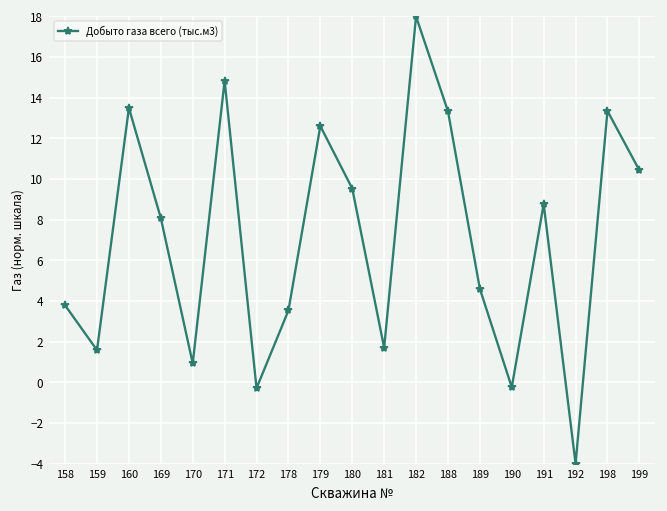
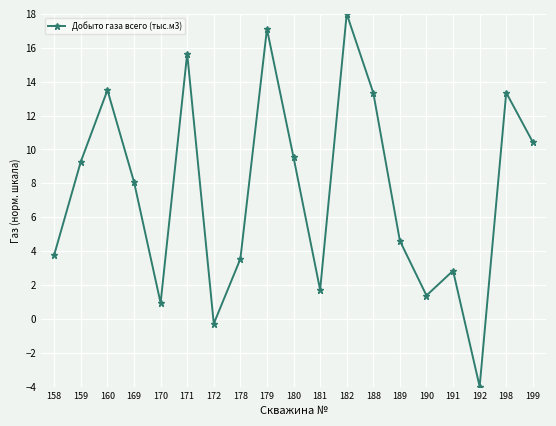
  {
    "158": 3.8,
-   "159": 1.6,
+   "159": 9.3,
    "160": 13.5,
    "169": 8.1,
    "170": 0.9,
-   "171": 14.8,
+   "171": 15.7,
    "172": -0.3,
    "178": 3.5,
-   "179": 12.6,
+   "179": 17.1,
    "180": 9.5,
    "181": 1.7,
    "182": 18.0,
    "188": 13.3,
    "189": 4.6,
-   "190": -0.2,
-   "191": 8.8,
+   "190": 1.4,
+   "191": 2.8,
    "192": -4.0,
    "198": 13.3,
    "199": 10.4
  }
